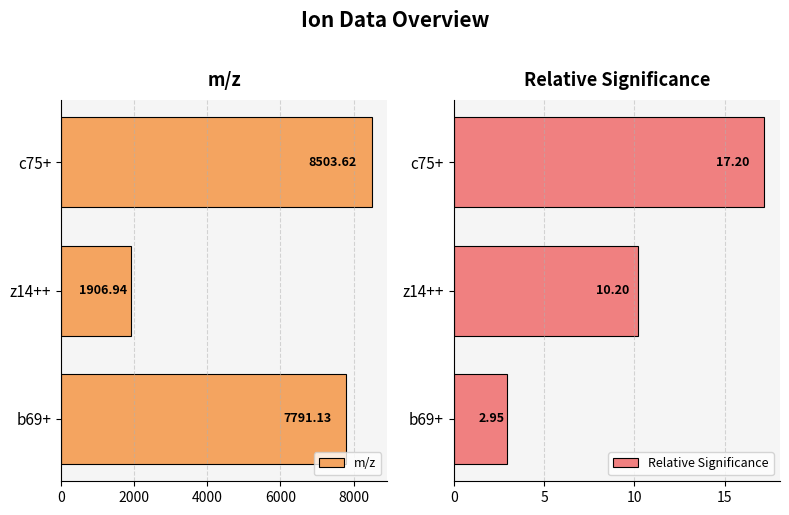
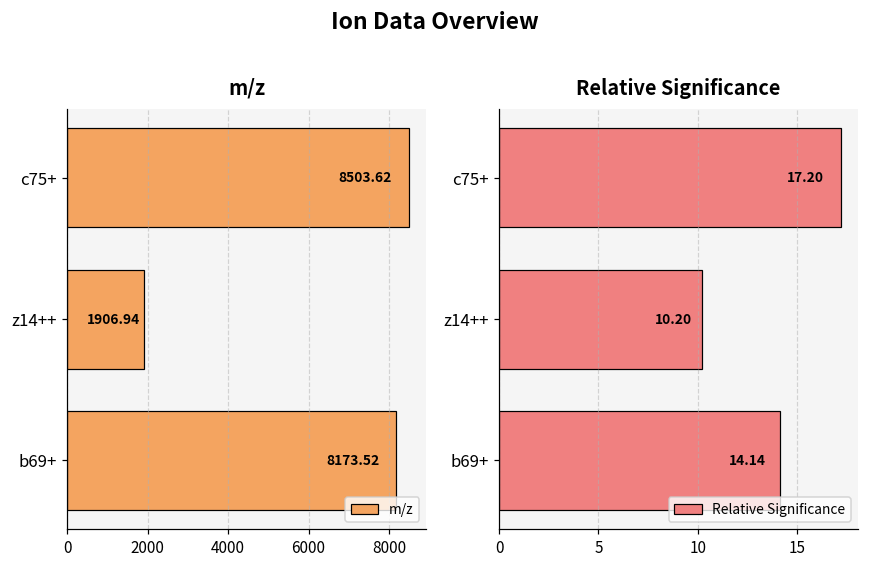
  {
    "m/z": {
      "c75+": 8503.62,
      "z14++": 1906.94,
-     "b69+": 7791.13
+     "b69+": 8173.52
    },
    "Relative Significance": {
      "c75+": 17.20,
      "z14++": 10.20,
-     "b69+": 2.95
+     "b69+": 14.14
    }
  }
